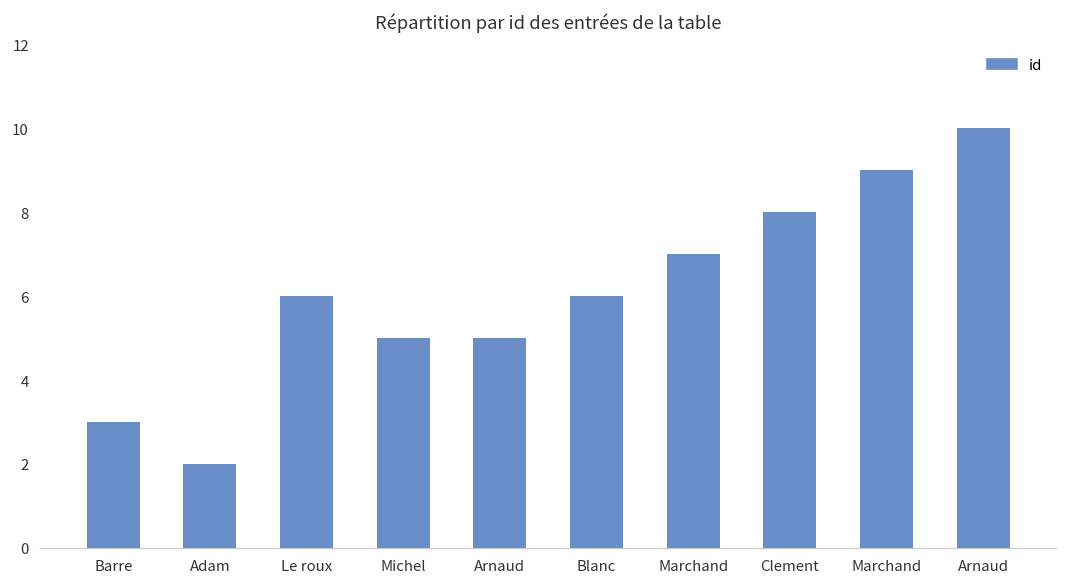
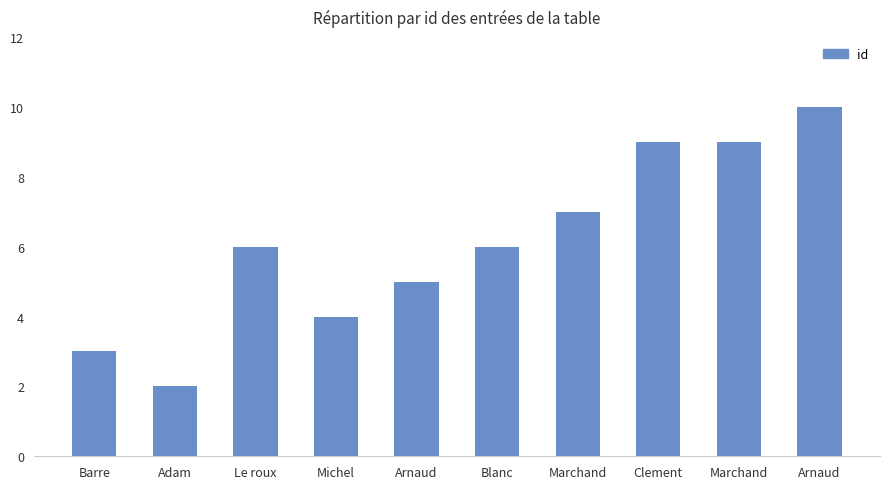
  {
    "Barre": 3,
    "Adam": 2,
    "Le roux": 6,
-   "Michel": 5,
+   "Michel": 4,
    "Blanc": 6,
-   "Clement": 8
+   "Clement": 9
  }
